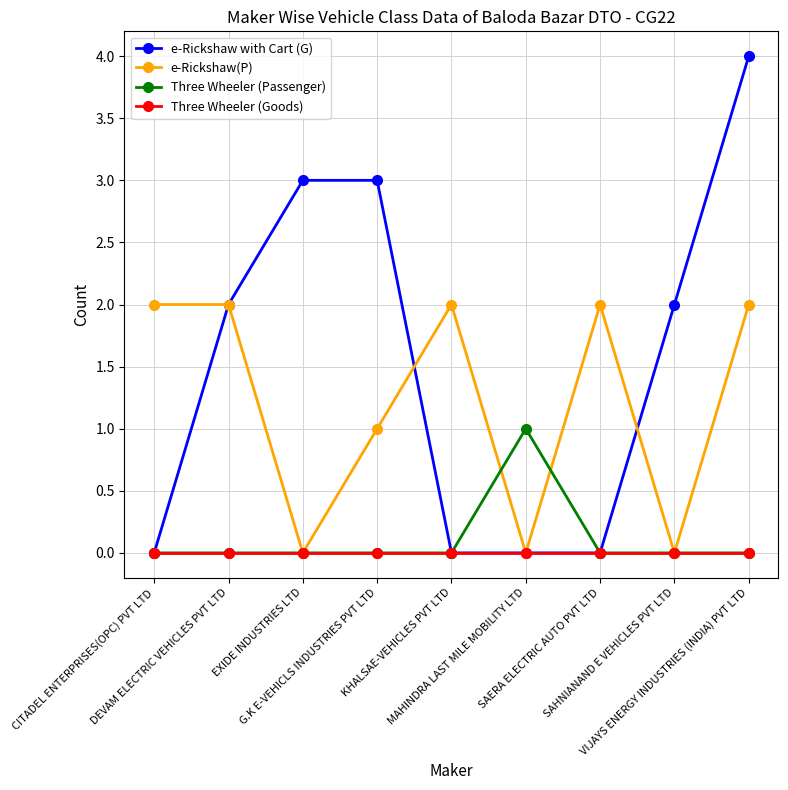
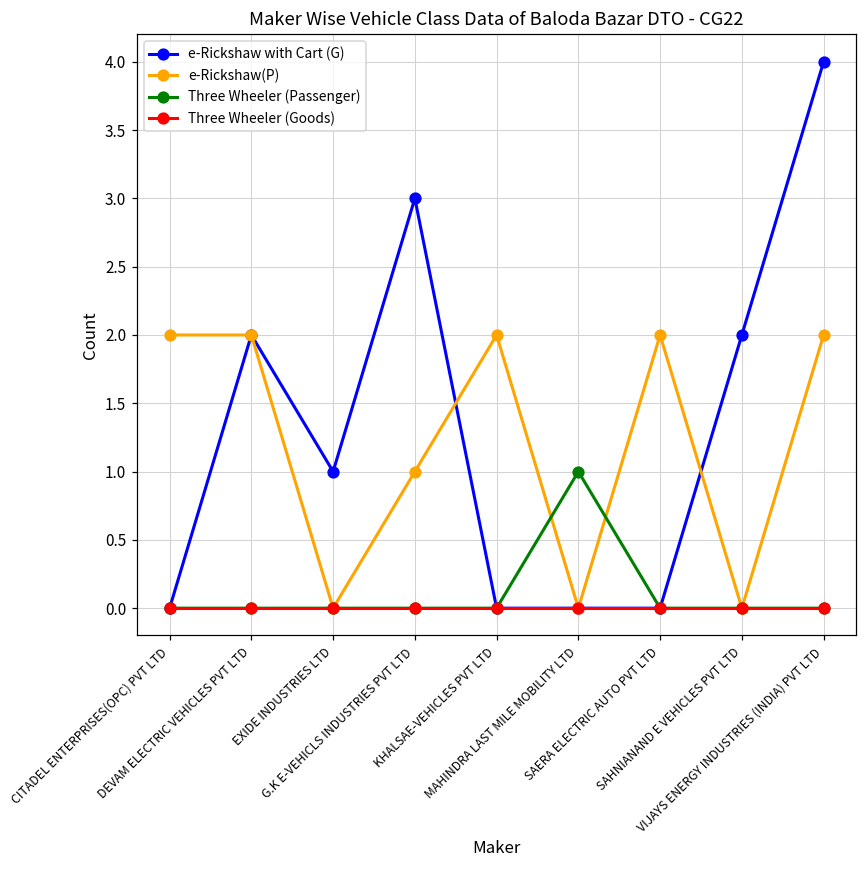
  {
    "e-Rickshaw with Cart (G)": {
-     "EXIDE INDUSTRIES LTD": 3,
+     "EXIDE INDUSTRIES LTD": 1,
      "G.K E-VEHICLS INDUSTRIES PVT LTD": 3,
      "SAHNIANAND E VEHICLES PVT LTD": 2,
      "VIJAYS ENERGY INDUSTRIES (INDIA) PVT LTD": 4
    },
    "e-Rickshaw(P)": {
      "CITADEL ENTERPRISES(OPC) PVT LTD": 2,
      "G.K E-VEHICLS INDUSTRIES PVT LTD": 1,
      "KHALSAE-VEHICLES PVT LTD": 2,
      "SAERA ELECTRIC AUTO PVT LTD": 2,
      "VIJAYS ENERGY INDUSTRIES (INDIA) PVT LTD": 2
    },
    "Three Wheeler (Passenger)": {
      "MAHINDRA LAST MILE MOBILITY LTD": 1
    }
  }
